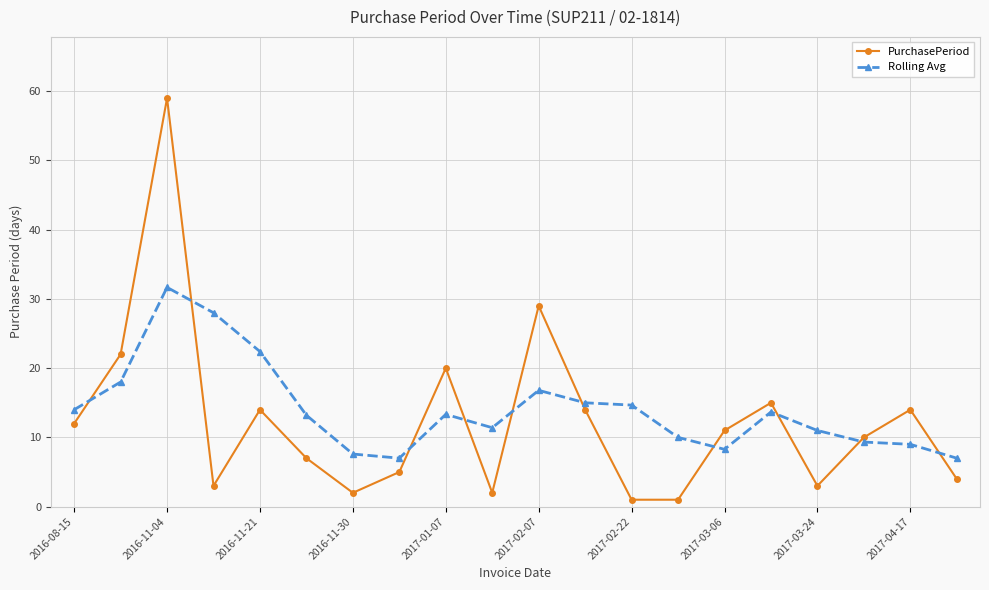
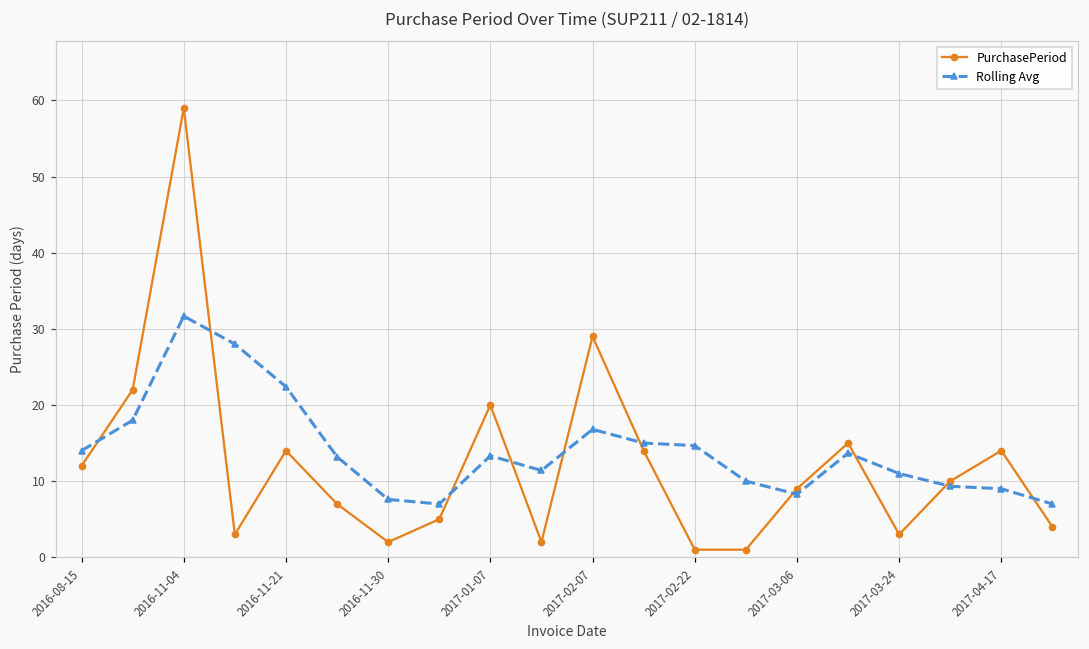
  {
    "PurchasePeriod": {
      "2016-08-15": 12,
      "2016-11-04": 59,
      "2016-11-21": 14,
      "2016-11-30": 2,
      "2017-01-07": 20,
      "2017-02-07": 29,
      "2017-02-22": 1,
-     "2017-03-06": 11,
+     "2017-03-06": 9,
      "2017-03-24": 3,
      "2017-04-17": 14
    },
    "Rolling Avg": {
      "2016-08-15": 14,
      "2016-11-04": 32,
      "2016-11-21": 22,
      "2016-11-30": 8,
      "2017-01-07": 13,
      "2017-02-07": 17,
      "2017-02-22": 15,
      "2017-03-06": 8,
      "2017-03-24": 11,
      "2017-04-17": 9
    }
  }
